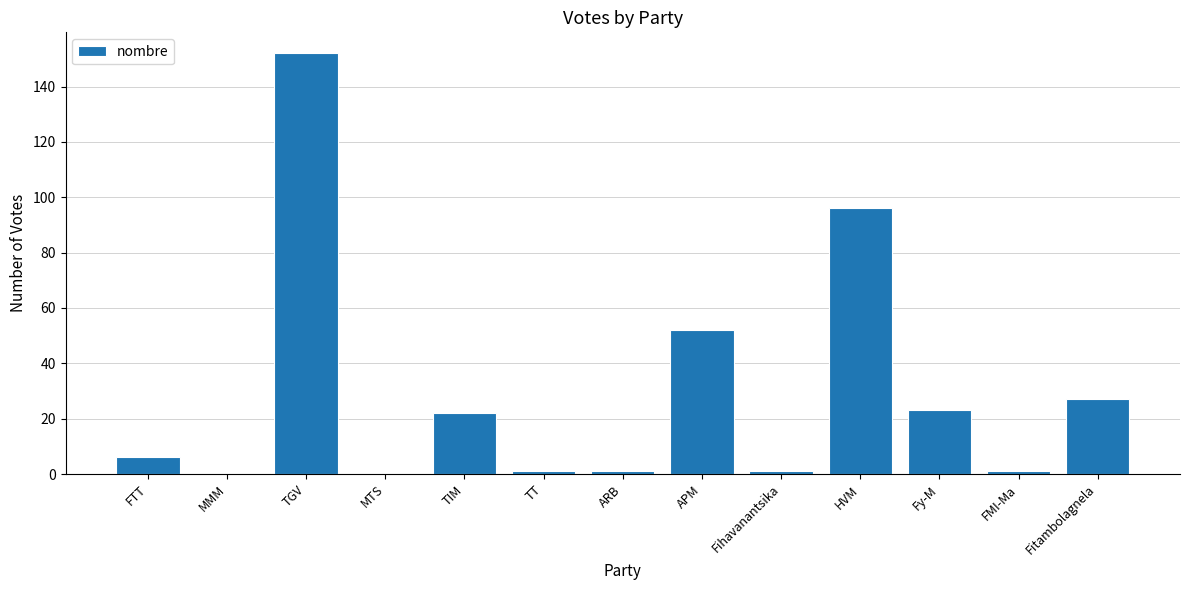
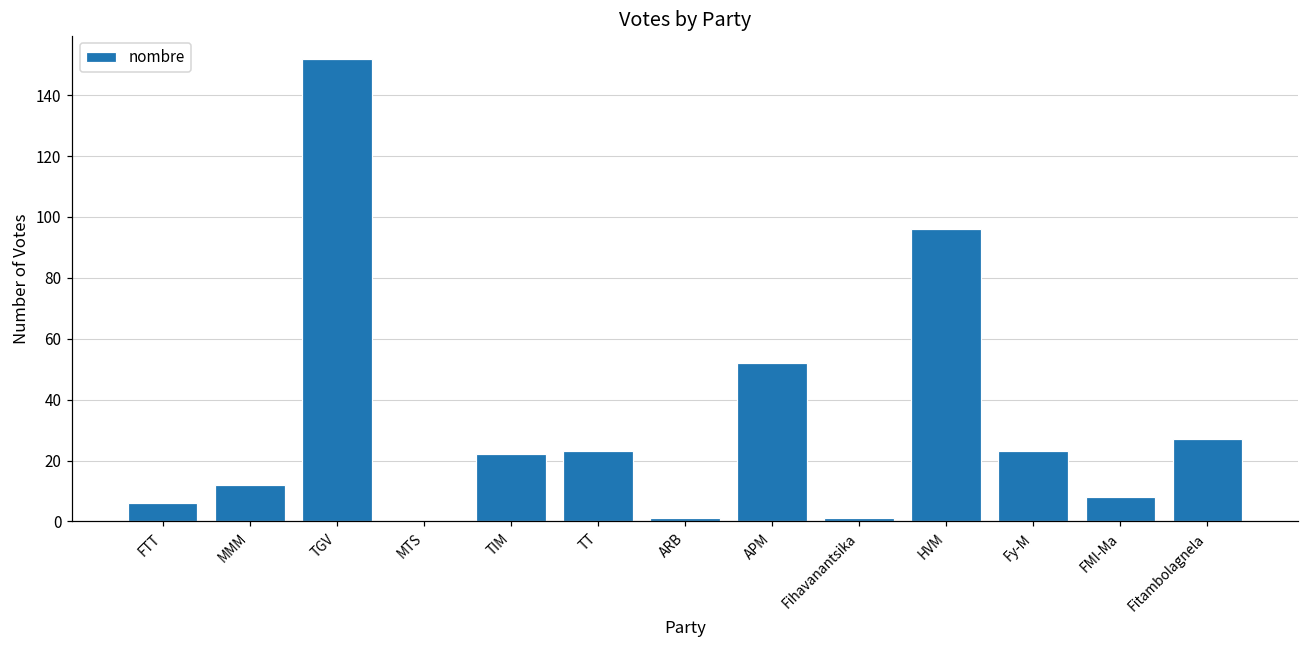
  {
    "FTT": 6,
-   "MMM": 0,
+   "MMM": 12,
    "TGV": 152,
    "MTS": 0,
    "TIM": 22,
-   "TT": 1,
+   "TT": 23,
    "ARB": 1,
    "APM": 52,
    "Fihavanantsika": 1,
    "HVM": 96,
    "Fy-M": 23,
-   "FMI-Ma": 1,
+   "FMI-Ma": 8,
    "Fitambolagnela": 27
  }
